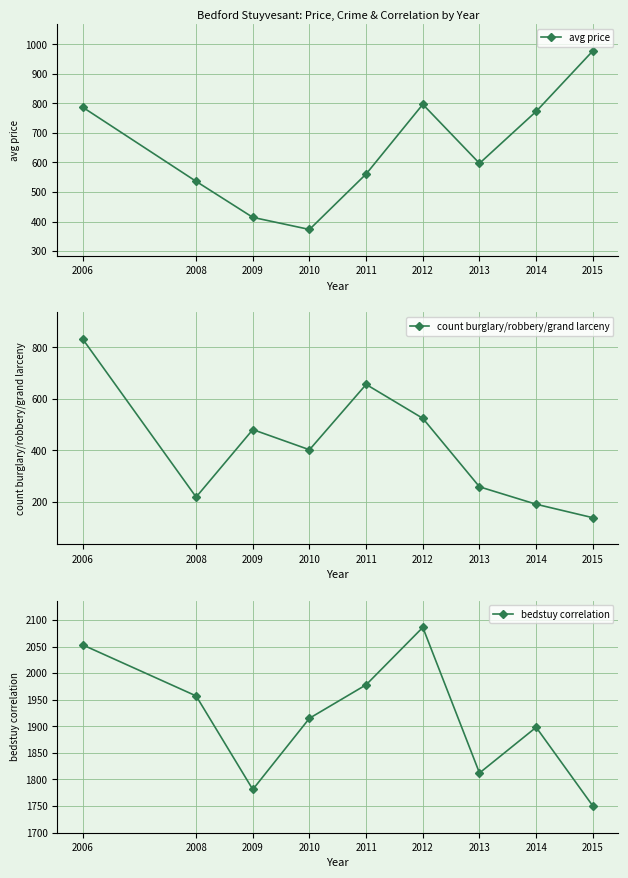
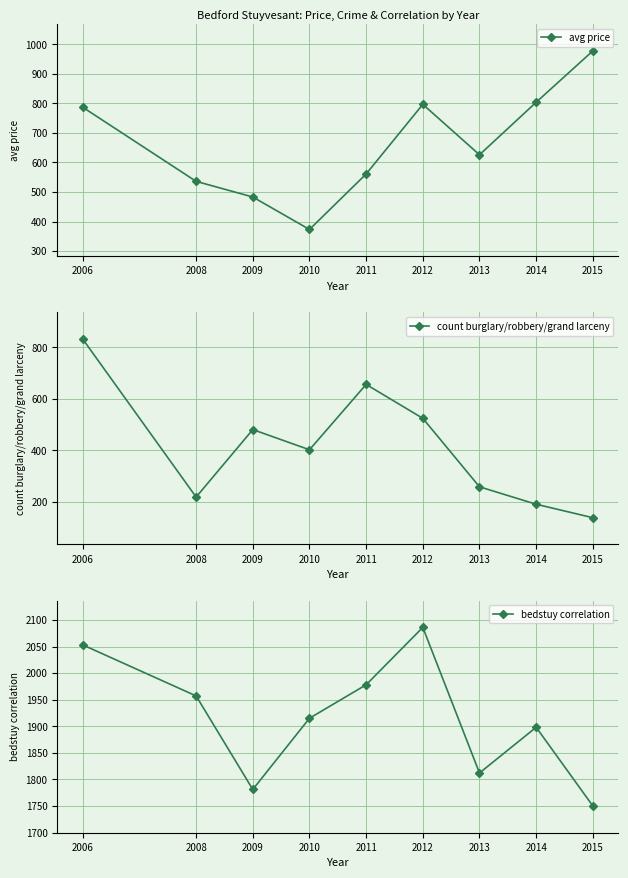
  {
    "Bedford Stuyvesant: Price, Crime & Correlation by Year": {
      "2006": 790,
      "2008": 540,
-     "2009": 410,
+     "2009": 480,
      "2010": 370,
      "2011": 560,
      "2012": 800,
-     "2013": 600,
-     "2014": 770,
+     "2013": 630,
+     "2014": 800,
      "2015": 980
    }
  }
